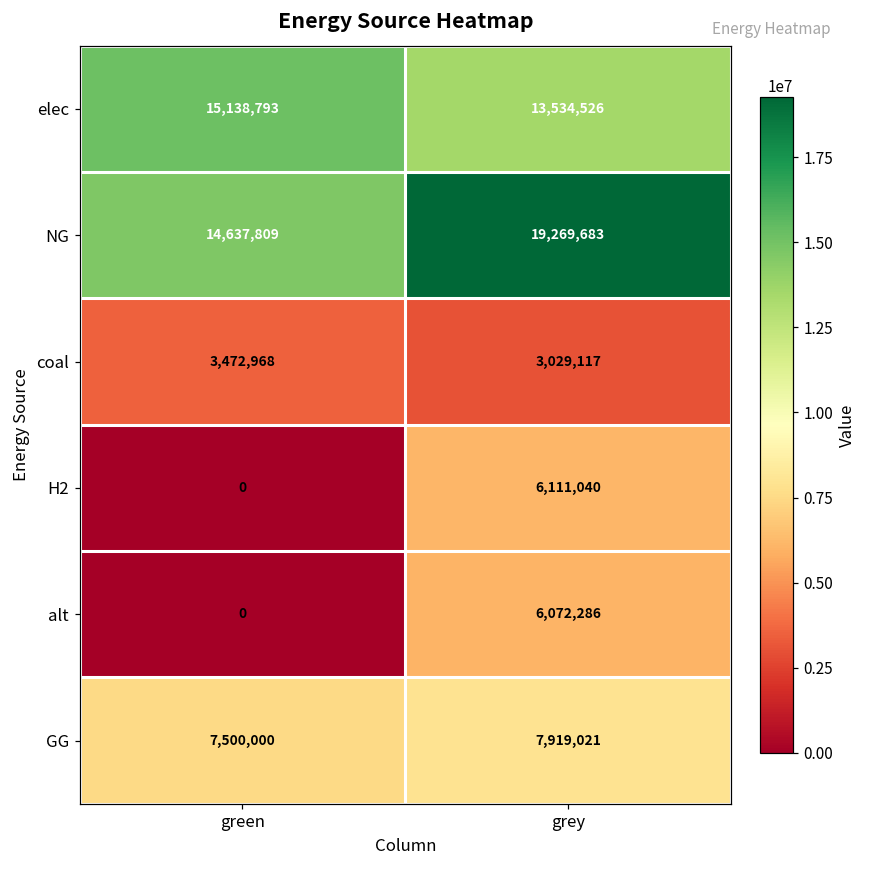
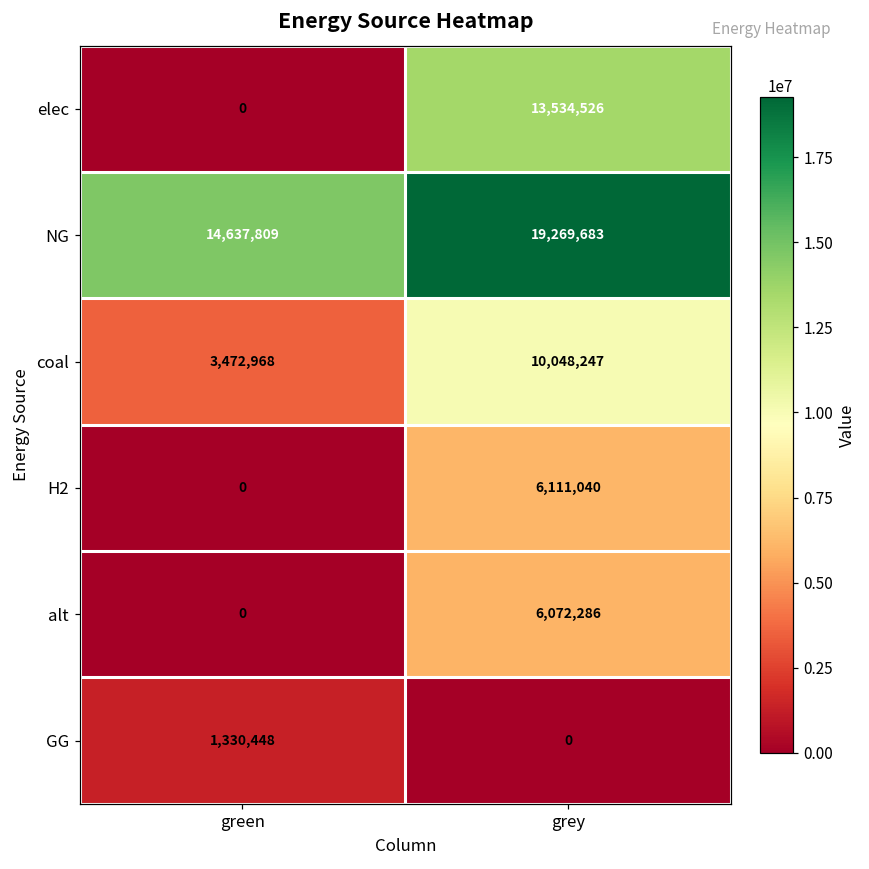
  {
    "elec": {
-     "green": "15,138,793",
+     "green": "0",
      "grey": "13,534,526"
    },
    "NG": {
      "green": "14,637,809",
      "grey": "19,269,683"
    },
    "coal": {
      "green": "3,472,968",
-     "grey": "3,029,117"
+     "grey": "10,048,247"
    },
    "H2": {
      "green": "0",
      "grey": "6,111,040"
    },
    "alt": {
      "green": "0",
      "grey": "6,072,286"
    },
    "GG": {
-     "green": "7,500,000",
-     "grey": "7,919,021"
+     "green": "1,330,448",
+     "grey": "0"
    }
  }
